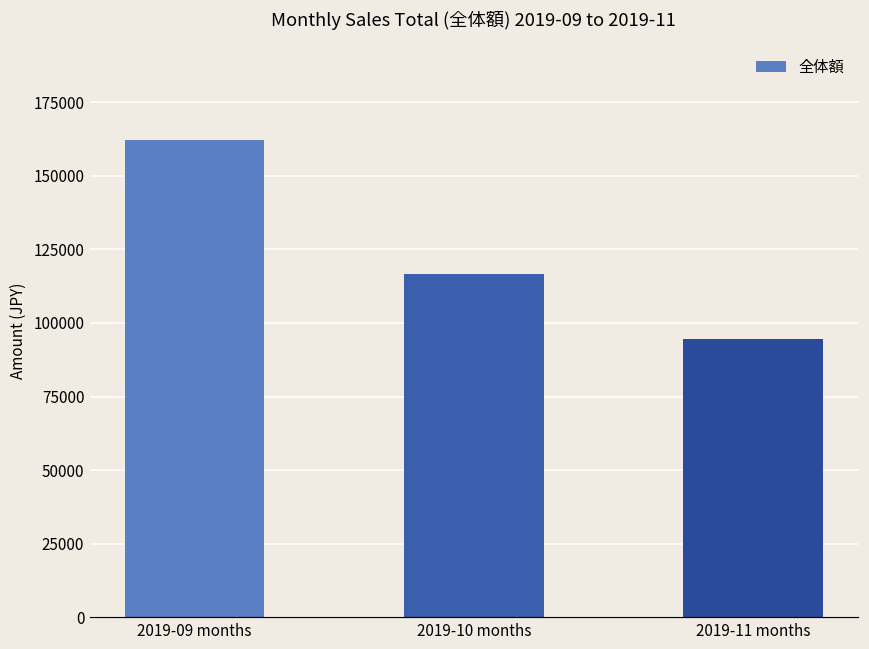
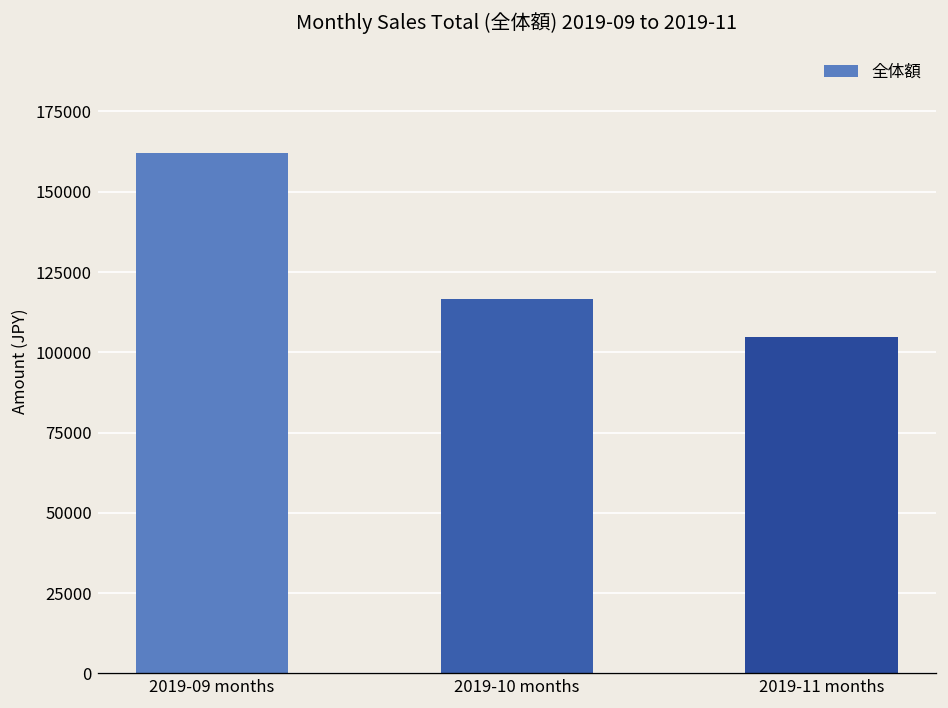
  {
    "2019-09 months": 162000,
    "2019-10 months": 117000,
-   "2019-11 months": 95000
+   "2019-11 months": 105000
  }
